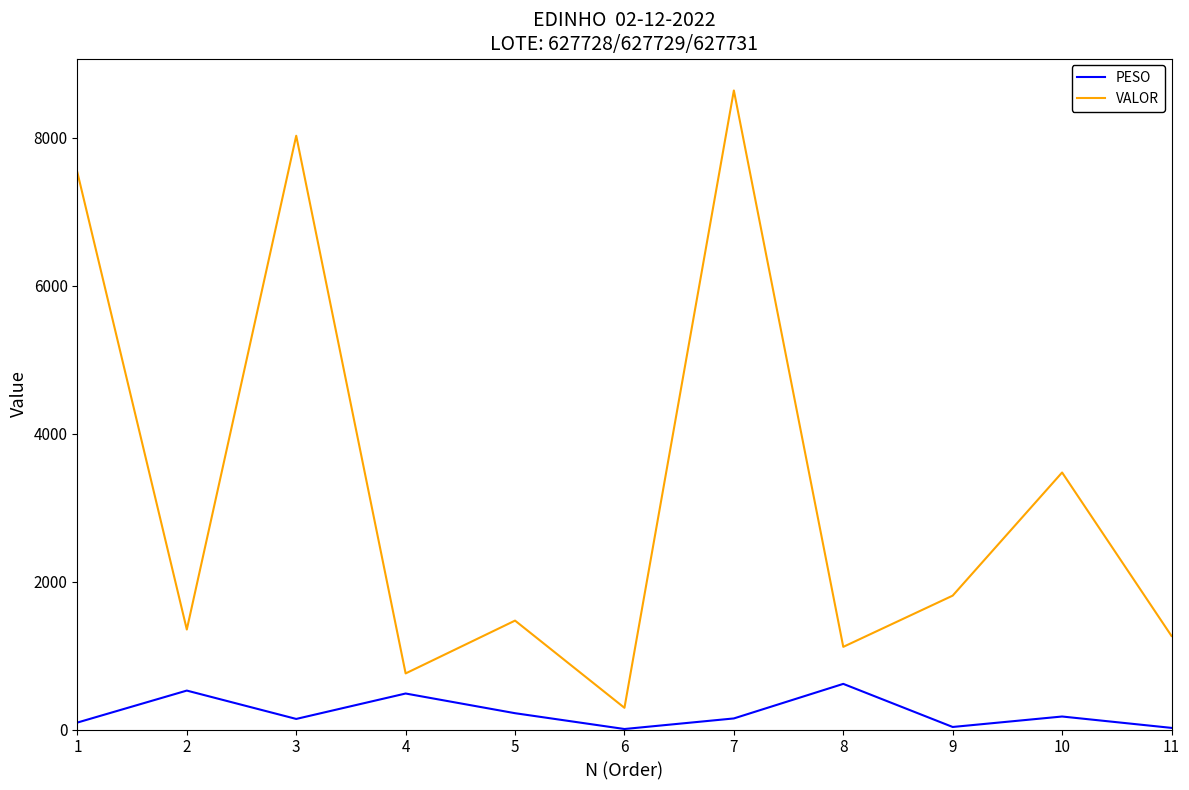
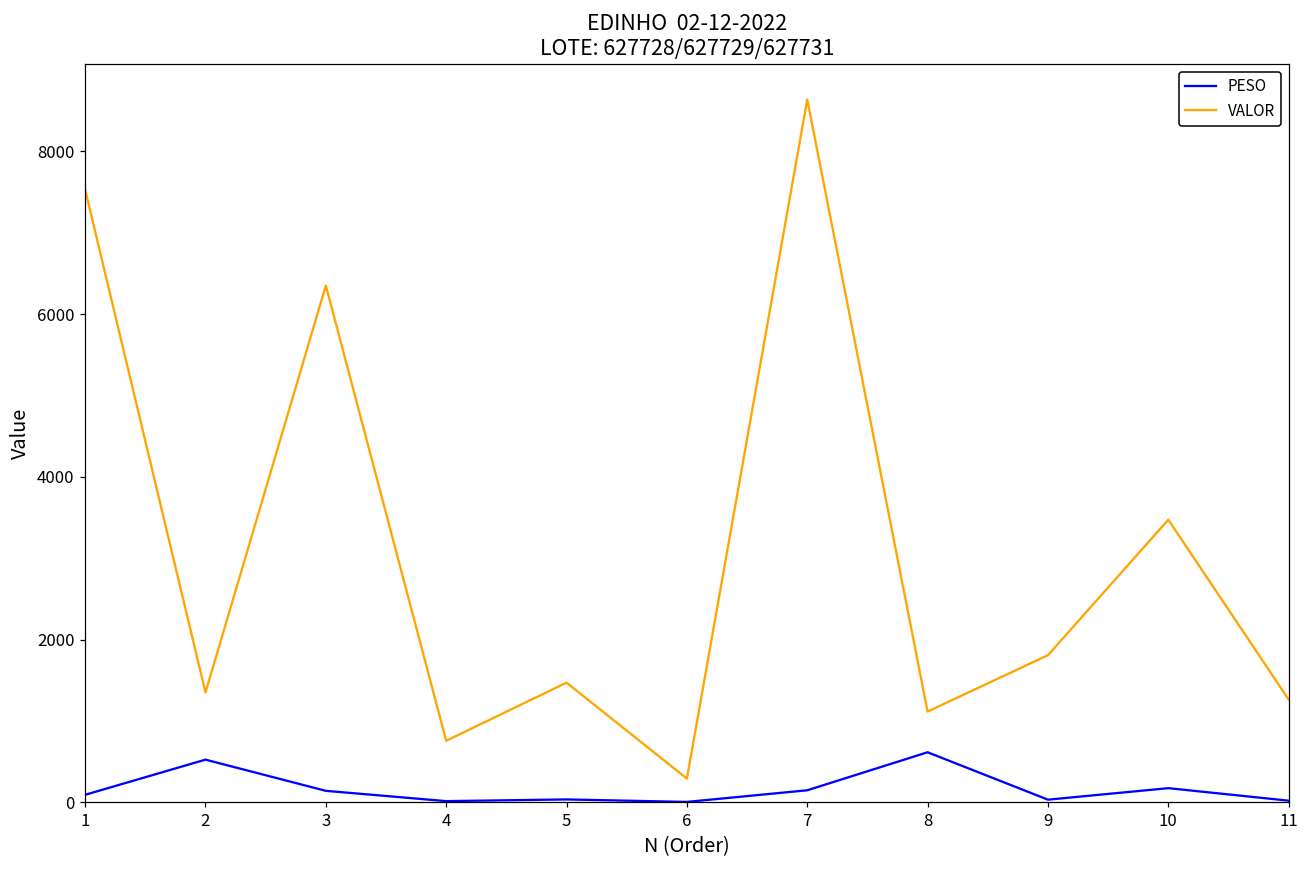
  {
    "PESO": {
      "1": 100,
      "2": 500,
      "3": 100,
-     "4": 500,
-     "5": 200,
+     "4": 0,
+     "5": 0,
      "6": 0,
      "7": 100,
      "8": 600,
      "9": 0,
      "10": 200,
      "11": 0
    },
    "VALOR": {
      "1": 7500,
      "2": 1400,
-     "3": 8000,
+     "3": 6400,
      "4": 800,
      "5": 1500,
      "6": 300,
      "7": 8600,
      "8": 1100,
      "9": 1800,
      "10": 3500,
      "11": 1300
    }
  }
